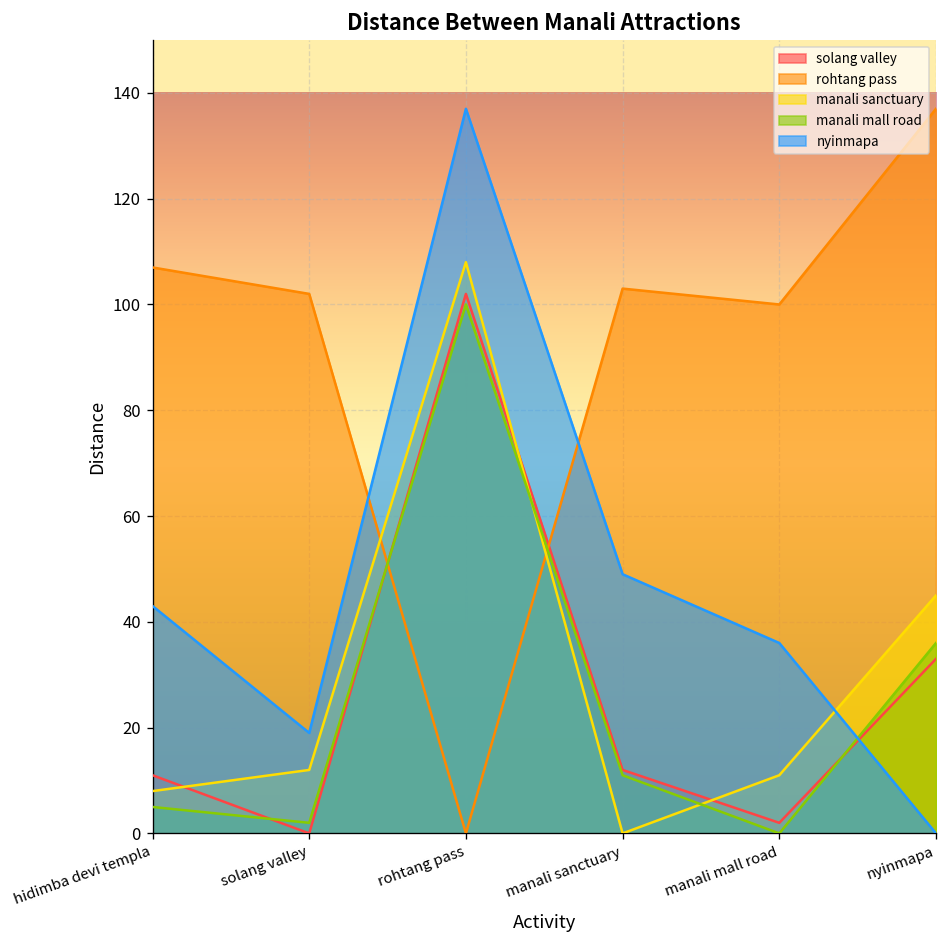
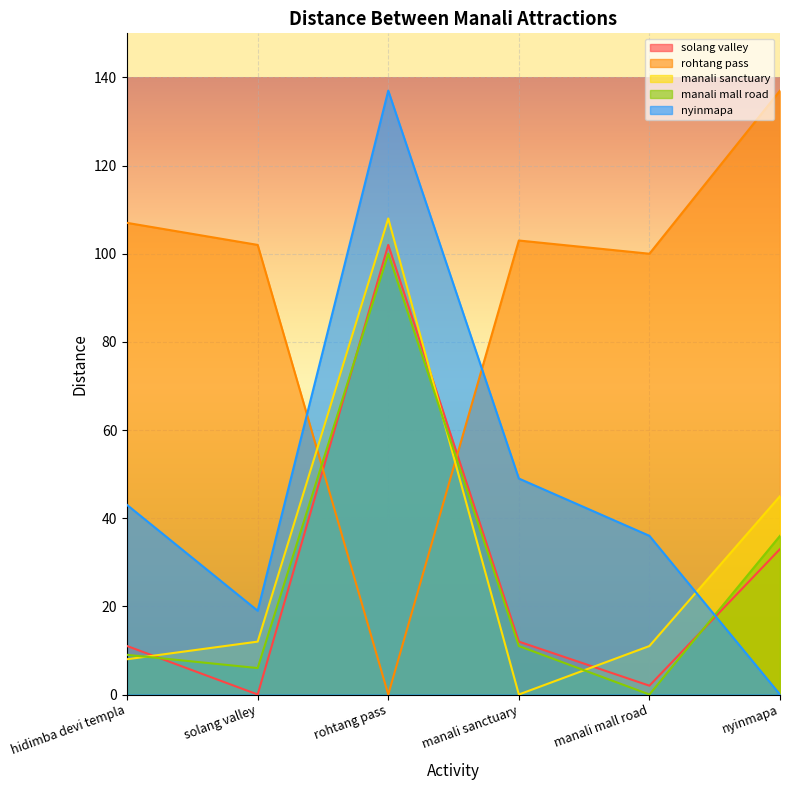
  {
    "solang valley": {
      "hidimba devi templa": 11,
      "solang valley": 0,
      "rohtang pass": 102,
      "manali sanctuary": 12,
      "manali mall road": 2,
      "nyinmapa": 33
    },
    "rohtang pass": {
      "hidimba devi templa": 107,
      "solang valley": 102,
      "rohtang pass": 0,
      "manali sanctuary": 103,
      "manali mall road": 100,
      "nyinmapa": 137
    },
    "manali sanctuary": {
      "hidimba devi templa": 8,
      "solang valley": 12,
      "rohtang pass": 108,
      "manali sanctuary": 0,
      "manali mall road": 11,
      "nyinmapa": 45
    },
    "manali mall road": {
-     "hidimba devi templa": 5,
-     "solang valley": 2,
+     "hidimba devi templa": 9,
+     "solang valley": 6,
      "rohtang pass": 100,
      "manali sanctuary": 11,
      "manali mall road": 0,
      "nyinmapa": 36
    },
    "nyinmapa": {
      "hidimba devi templa": 43,
      "solang valley": 19,
      "rohtang pass": 137,
      "manali sanctuary": 49,
      "manali mall road": 36,
      "nyinmapa": 0
    }
  }
